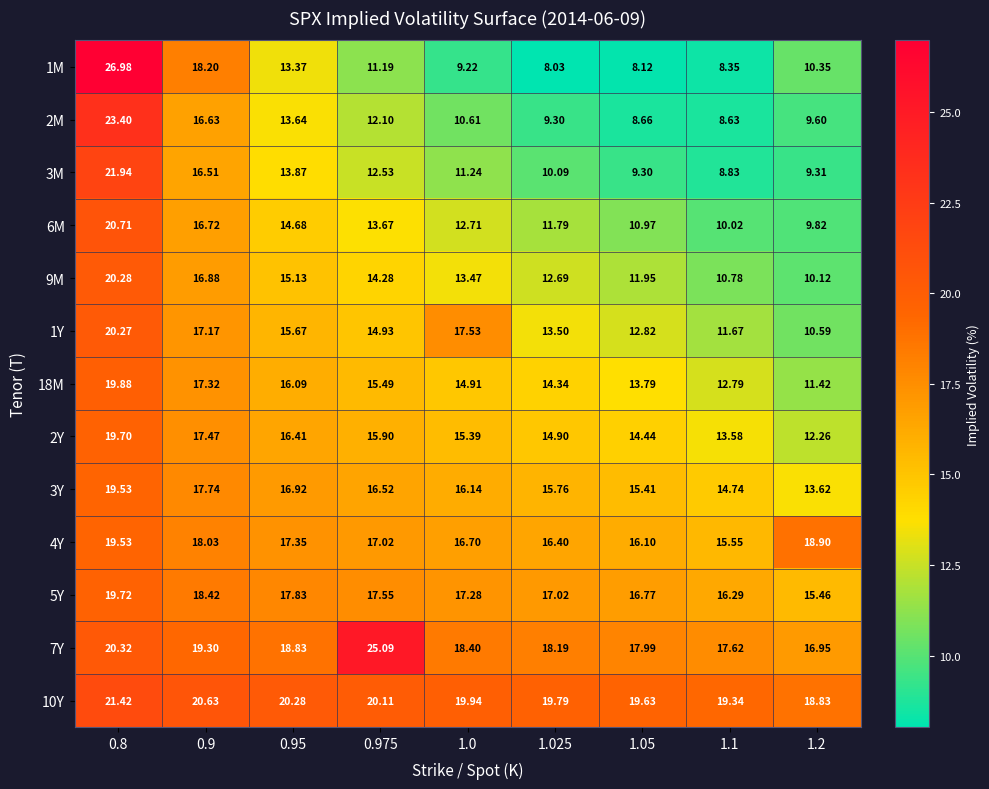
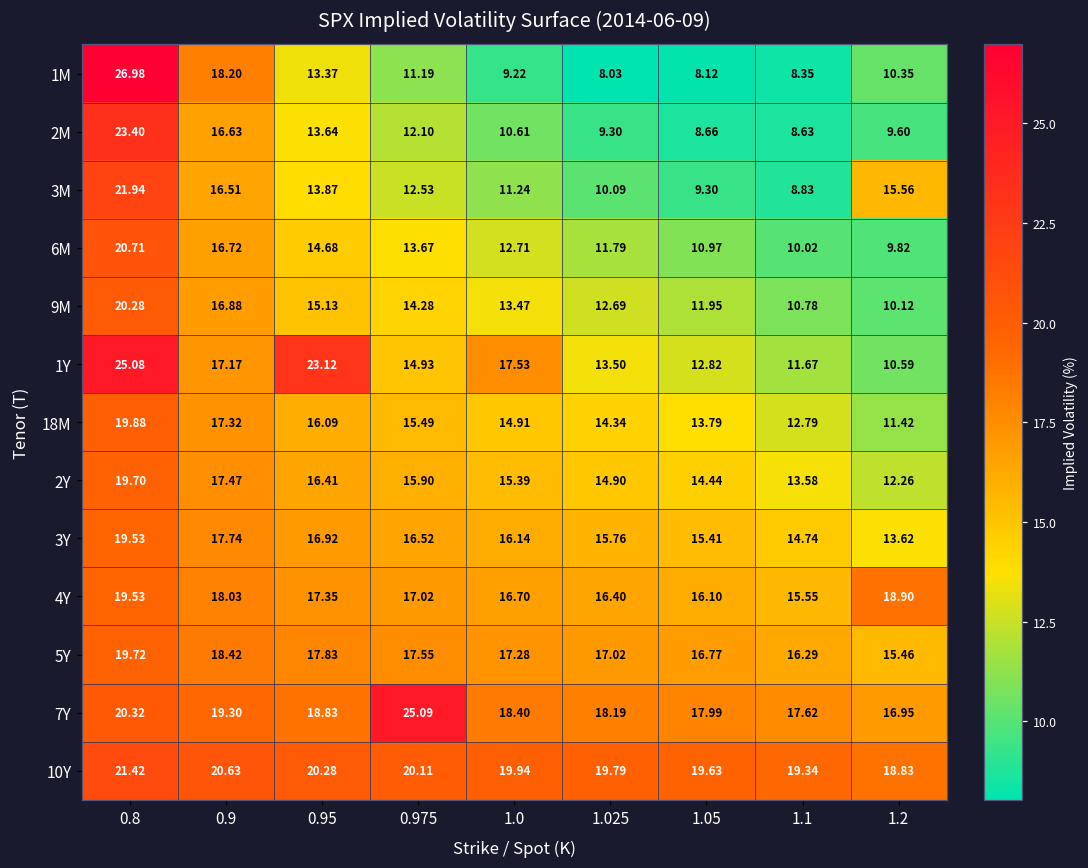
  {
    "1M": {
      "0.8": 26.98,
      "0.9": 18.20,
      "0.95": 13.37,
      "0.975": 11.19,
      "1.0": 9.22,
      "1.025": 8.03,
      "1.05": 8.12,
      "1.1": 8.35,
      "1.2": 10.35
    },
    "2M": {
      "0.8": 23.40,
      "0.9": 16.63,
      "0.95": 13.64,
      "0.975": 12.10,
      "1.0": 10.61,
      "1.025": 9.30,
      "1.05": 8.66,
      "1.1": 8.63,
      "1.2": 9.60
    },
    "3M": {
      "0.8": 21.94,
      "0.9": 16.51,
      "0.95": 13.87,
      "0.975": 12.53,
      "1.0": 11.24,
      "1.025": 10.09,
      "1.05": 9.30,
      "1.1": 8.83,
-     "1.2": 9.31
+     "1.2": 15.56
    },
    "6M": {
      "0.8": 20.71,
      "0.9": 16.72,
      "0.95": 14.68,
      "0.975": 13.67,
      "1.0": 12.71,
      "1.025": 11.79,
      "1.05": 10.97,
      "1.1": 10.02,
      "1.2": 9.82
    },
    "9M": {
      "0.8": 20.28,
      "0.9": 16.88,
      "0.95": 15.13,
      "0.975": 14.28,
      "1.0": 13.47,
      "1.025": 12.69,
      "1.05": 11.95,
      "1.1": 10.78,
      "1.2": 10.12
    },
    "1Y": {
-     "0.8": 20.27,
+     "0.8": 25.08,
      "0.9": 17.17,
-     "0.95": 15.67,
+     "0.95": 23.12,
      "0.975": 14.93,
      "1.0": 17.53,
      "1.025": 13.50,
      "1.05": 12.82,
      "1.1": 11.67,
      "1.2": 10.59
    },
    "18M": {
      "0.8": 19.88,
      "0.9": 17.32,
      "0.95": 16.09,
      "0.975": 15.49,
      "1.0": 14.91,
      "1.025": 14.34,
      "1.05": 13.79,
      "1.1": 12.79,
      "1.2": 11.42
    },
    "2Y": {
      "0.8": 19.70,
      "0.9": 17.47,
      "0.95": 16.41,
      "0.975": 15.90,
      "1.0": 15.39,
      "1.025": 14.90,
      "1.05": 14.44,
      "1.1": 13.58,
      "1.2": 12.26
    },
    "3Y": {
      "0.8": 19.53,
      "0.9": 17.74,
      "0.95": 16.92,
      "0.975": 16.52,
      "1.0": 16.14,
      "1.025": 15.76,
      "1.05": 15.41,
      "1.1": 14.74,
      "1.2": 13.62
    },
    "4Y": {
      "0.8": 19.53,
      "0.9": 18.03,
      "0.95": 17.35,
      "0.975": 17.02,
      "1.0": 16.70,
      "1.025": 16.40,
      "1.05": 16.10,
      "1.1": 15.55,
      "1.2": 18.90
    },
    "5Y": {
      "0.8": 19.72,
      "0.9": 18.42,
      "0.95": 17.83,
      "0.975": 17.55,
      "1.0": 17.28,
      "1.025": 17.02,
      "1.05": 16.77,
      "1.1": 16.29,
      "1.2": 15.46
    },
    "7Y": {
      "0.8": 20.32,
      "0.9": 19.30,
      "0.95": 18.83,
      "0.975": 25.09,
      "1.0": 18.40,
      "1.025": 18.19,
      "1.05": 17.99,
      "1.1": 17.62,
      "1.2": 16.95
    },
    "10Y": {
      "0.8": 21.42,
      "0.9": 20.63,
      "0.95": 20.28,
      "0.975": 20.11,
      "1.0": 19.94,
      "1.025": 19.79,
      "1.05": 19.63,
      "1.1": 19.34,
      "1.2": 18.83
    }
  }
